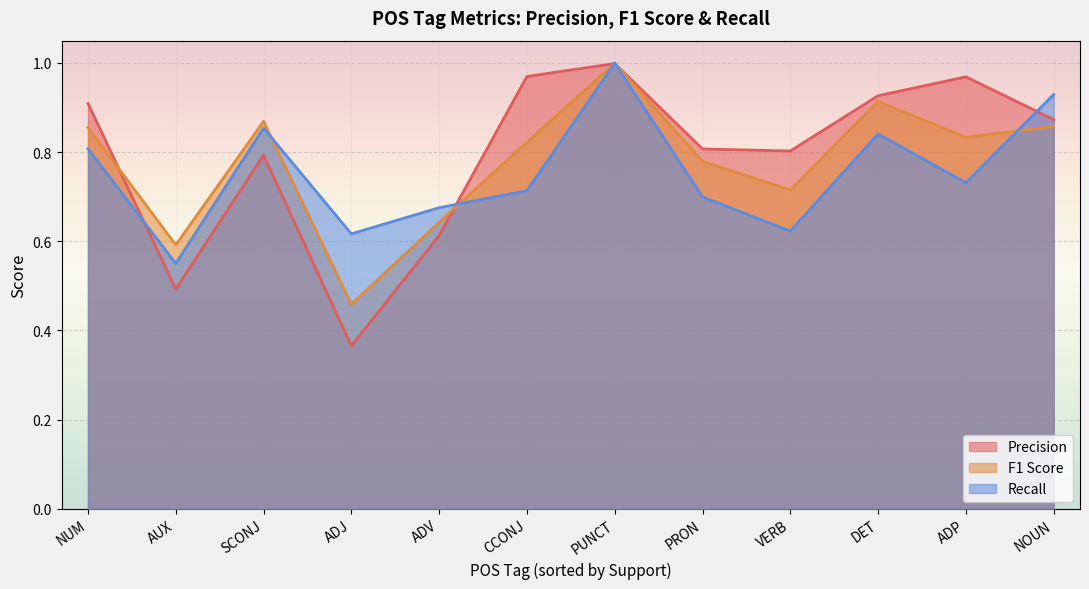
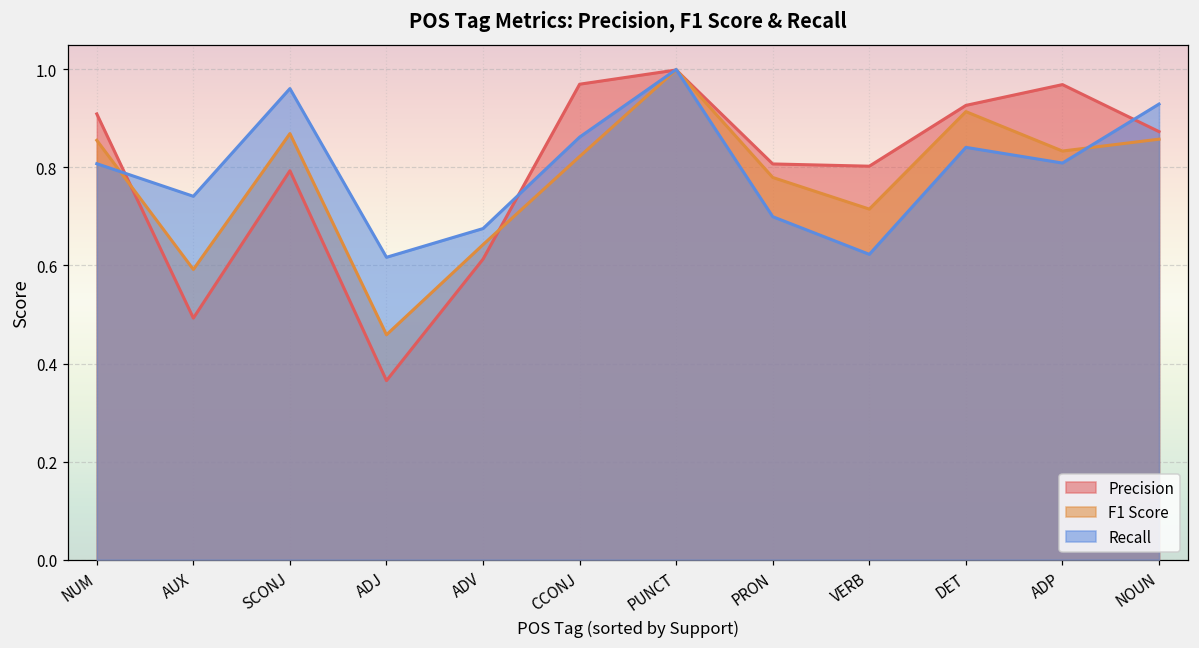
  {
    "Recall": {
      "NUM": 0.81,
-     "AUX": 0.55,
-     "SCONJ": 0.85,
+     "AUX": 0.74,
+     "SCONJ": 0.96,
      "ADJ": 0.62,
      "ADV": 0.68,
-     "CCONJ": 0.71,
+     "CCONJ": 0.86,
      "PRON": 0.70,
      "VERB": 0.62,
      "DET": 0.84,
-     "ADP": 0.73,
+     "ADP": 0.81,
      "NOUN": 0.93
    }
  }
